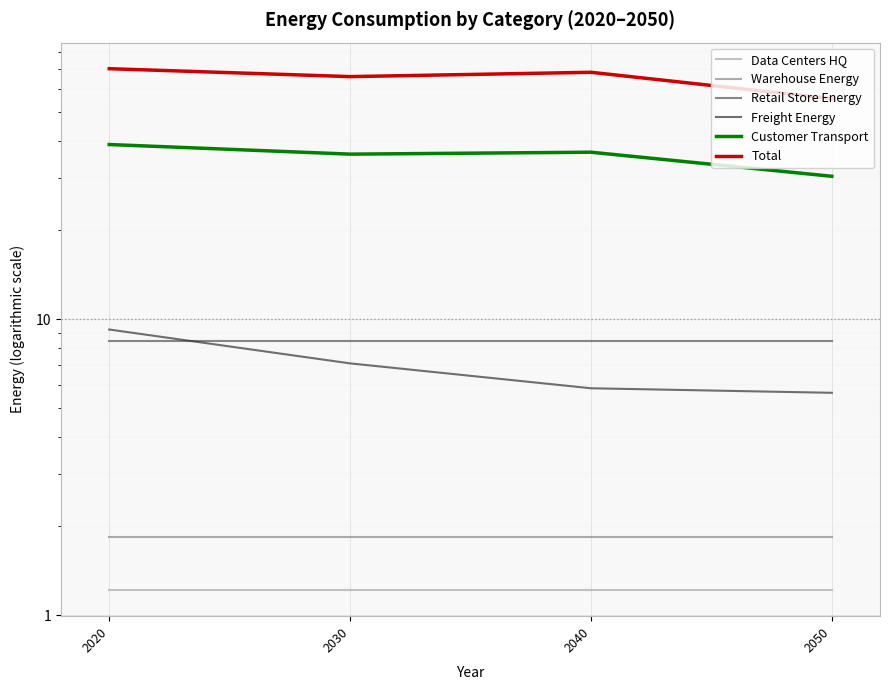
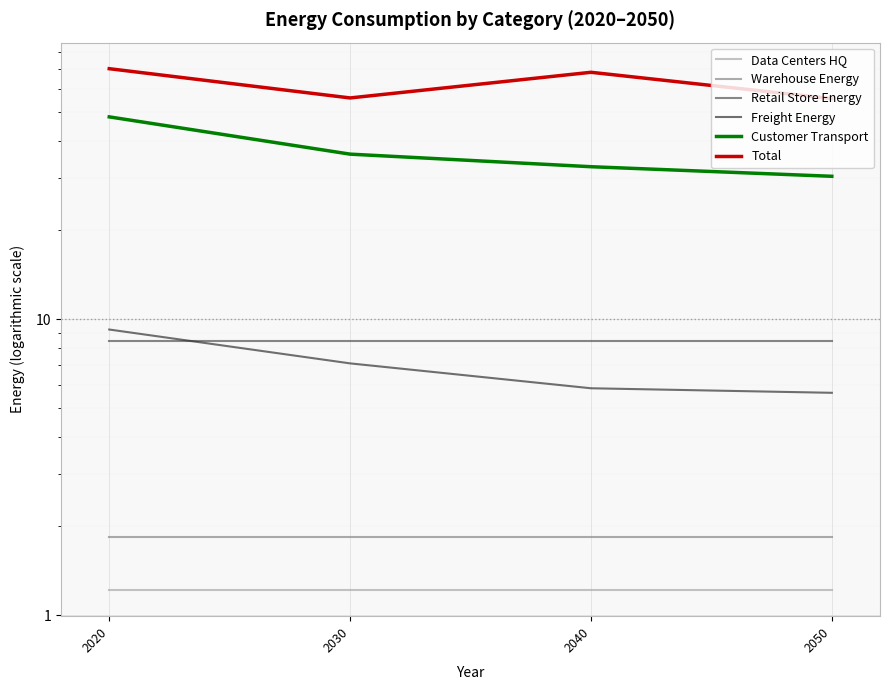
  {
    "Customer Transport": {
-     "2020": 39,
+     "2020": 48,
      "2030": 36,
-     "2040": 37,
+     "2040": 33,
      "2050": 30
    },
    "Total": {
      "2020": 70,
-     "2030": 66,
+     "2030": 56,
      "2040": 68
    }
  }
